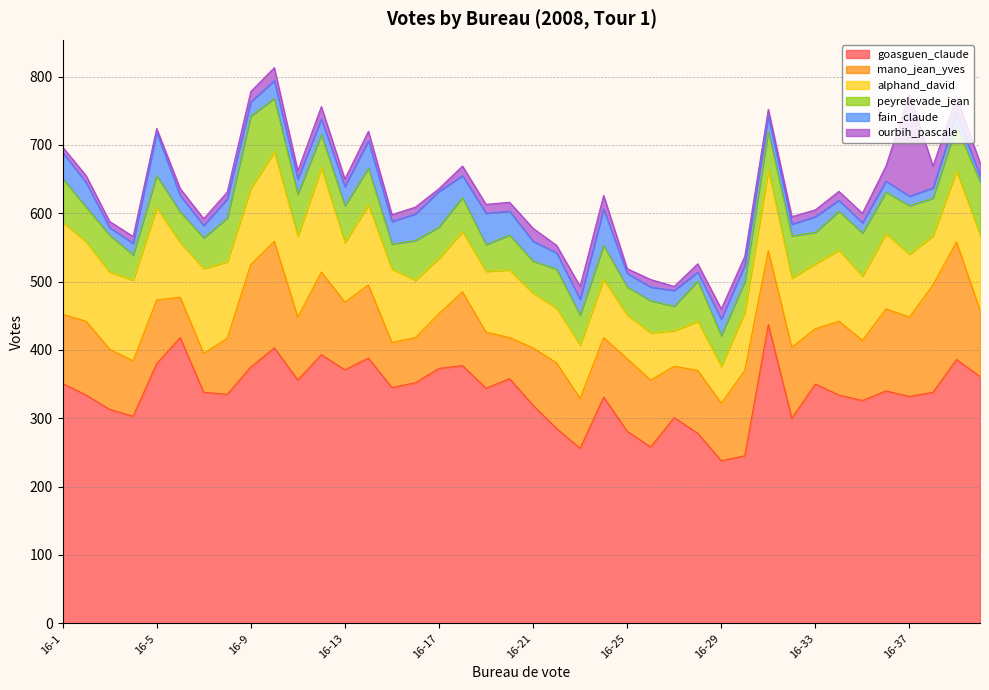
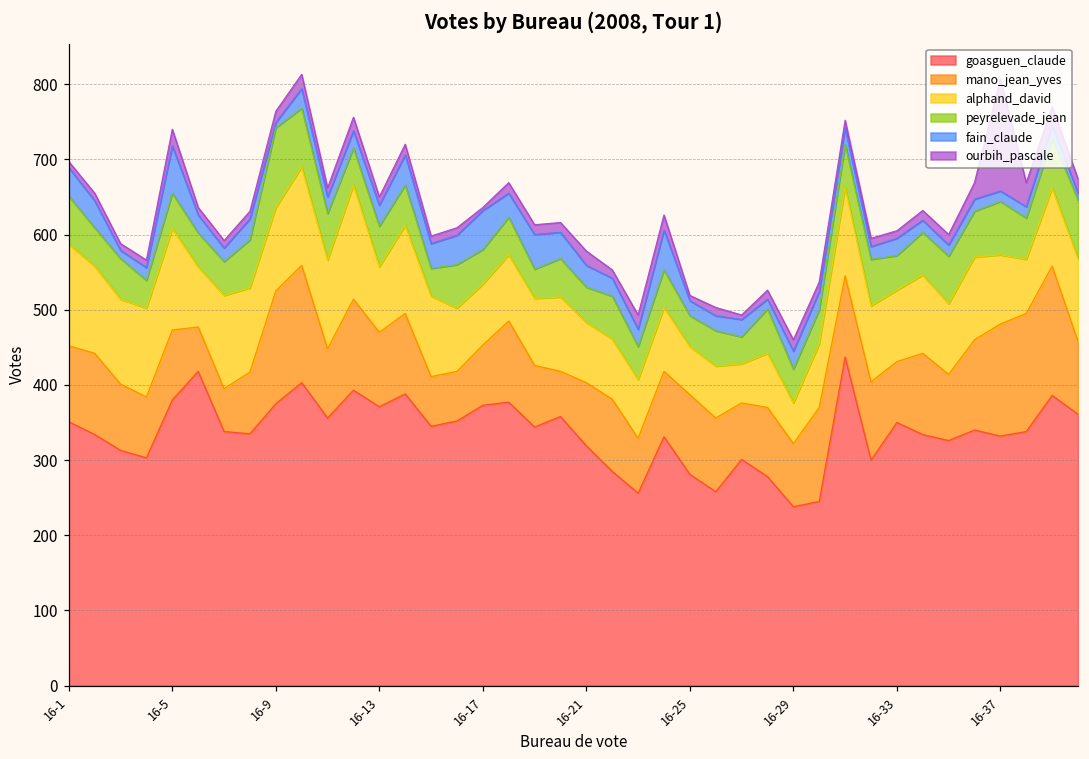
  {
    "goasguen_claude": {
      "16-1": 350,
      "16-5": 380,
      "16-9": 380,
      "16-13": 370,
      "16-17": 370,
      "16-21": 320,
      "16-25": 280,
      "16-29": 240,
      "16-33": 350,
      "16-37": 330
    },
    "mano_jean_yves": {
      "16-1": 100,
      "16-5": 90,
      "16-9": 150,
      "16-13": 100,
      "16-17": 80,
      "16-21": 80,
      "16-25": 110,
      "16-29": 80,
      "16-33": 80,
-     "16-37": 120
+     "16-37": 150
    },
    "alphand_david": {
      "16-1": 140,
      "16-5": 140,
      "16-9": 110,
      "16-13": 90,
      "16-17": 80,
      "16-21": 80,
      "16-25": 60,
      "16-29": 50,
      "16-33": 100,
      "16-37": 90
    },
    "peyrelevade_jean": {
      "16-1": 60,
      "16-5": 50,
      "16-9": 110,
      "16-13": 50,
      "16-17": 50,
      "16-21": 50,
      "16-25": 40,
      "16-29": 50,
      "16-33": 50,
      "16-37": 70
    },
    "fain_claude": {
      "16-1": 40,
      "16-5": 60,
-     "16-9": 20,
+     "16-9": 10,
      "16-13": 30,
      "16-17": 50,
      "16-21": 30,
      "16-25": 20,
      "16-29": 20,
      "16-33": 20,
      "16-37": 10
    },
    "ourbih_pascale": {
      "16-1": 10,
-     "16-5": 10,
+     "16-5": 20,
      "16-9": 20,
      "16-13": 10,
      "16-17": 0,
      "16-21": 20,
      "16-25": 10,
      "16-29": 20,
      "16-33": 10
    }
  }
